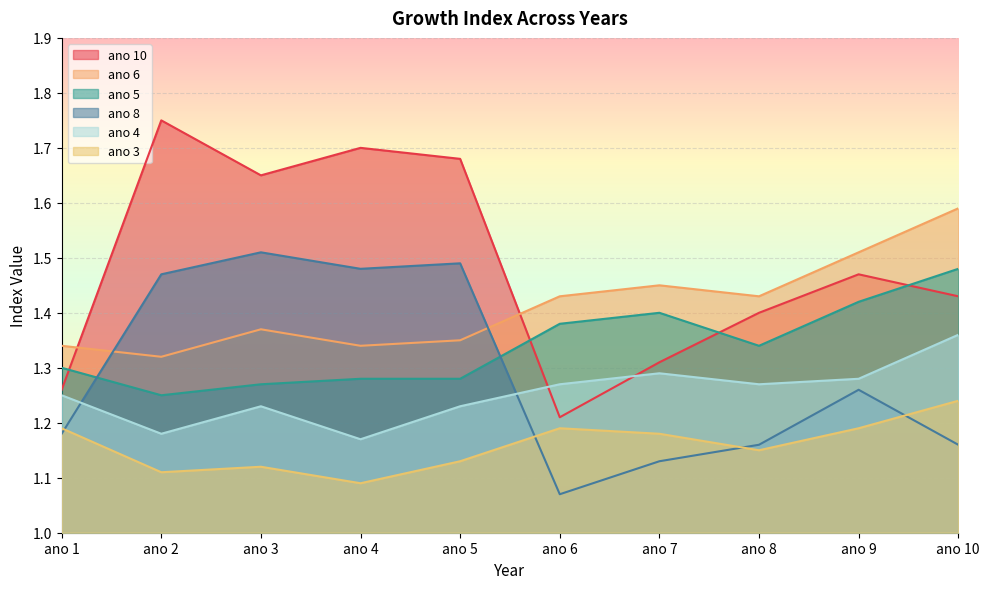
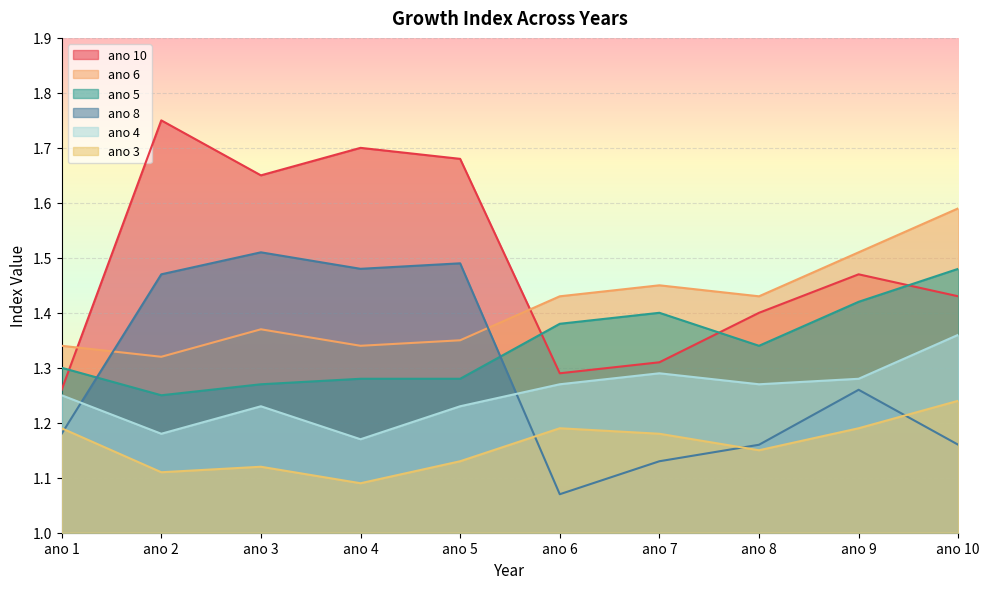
  {
    "ano 10": {
      "ano 1": 1.26,
      "ano 2": 1.75,
      "ano 3": 1.65,
      "ano 4": 1.70,
      "ano 5": 1.68,
-     "ano 6": 1.21,
+     "ano 6": 1.29,
      "ano 7": 1.31,
      "ano 8": 1.40,
      "ano 9": 1.47,
      "ano 10": 1.43
    },
    "ano 4": {
      "ano 1": 1.25,
      "ano 2": 1.18,
      "ano 3": 1.23,
      "ano 4": 1.17,
      "ano 5": 1.23,
      "ano 6": 1.27,
      "ano 7": 1.29,
      "ano 8": 1.27,
      "ano 9": 1.28,
      "ano 10": 1.36
    }
  }
